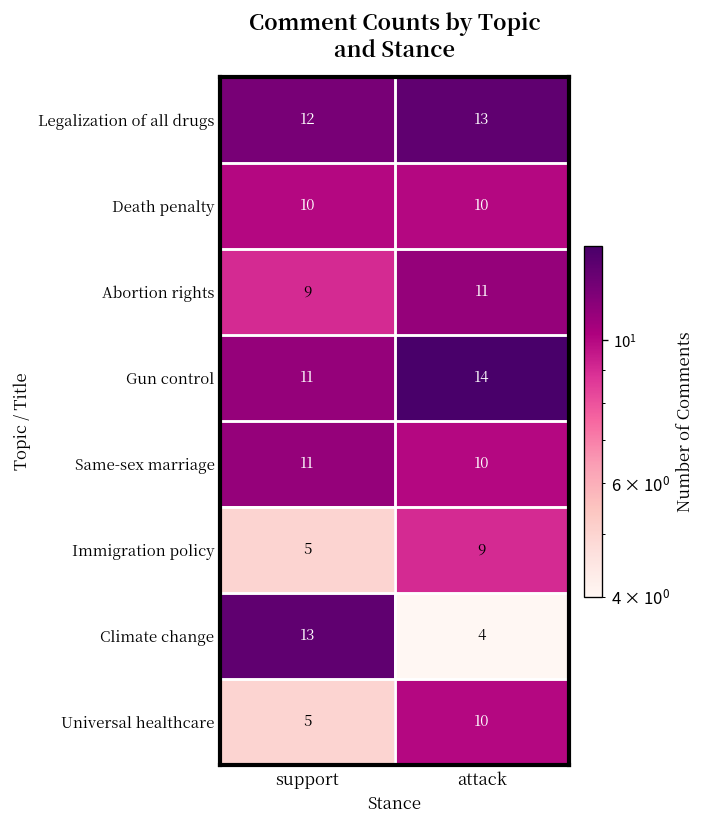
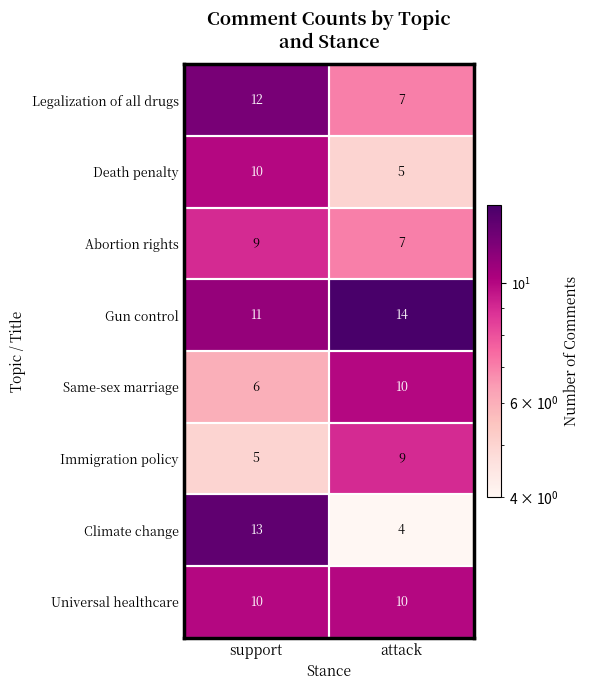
  {
    "Legalization of all drugs": {
      "support": 12,
-     "attack": 13
+     "attack": 7
    },
    "Death penalty": {
      "support": 10,
-     "attack": 10
+     "attack": 5
    },
    "Abortion rights": {
      "support": 9,
-     "attack": 11
+     "attack": 7
    },
    "Gun control": {
      "support": 11,
      "attack": 14
    },
    "Same-sex marriage": {
-     "support": 11,
+     "support": 6,
      "attack": 10
    },
    "Immigration policy": {
      "support": 5,
      "attack": 9
    },
    "Climate change": {
      "support": 13,
      "attack": 4
    },
    "Universal healthcare": {
-     "support": 5,
+     "support": 10,
      "attack": 10
    }
  }
